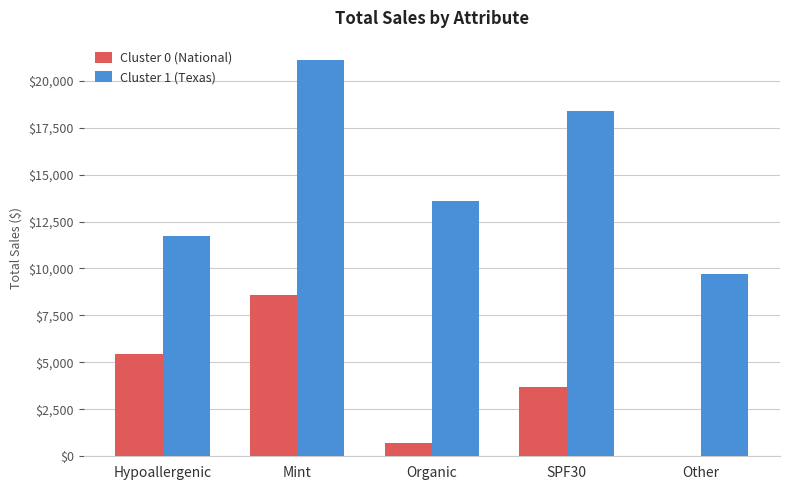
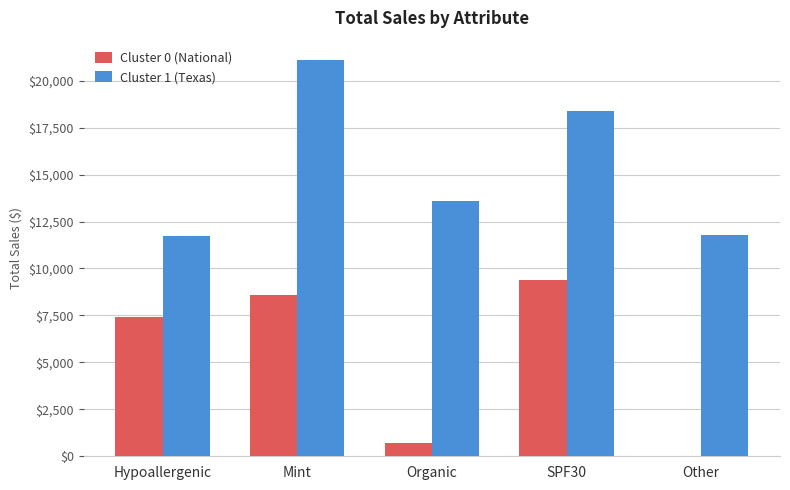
  {
    "Cluster 0 (National)": {
-     "Hypoallergenic": "$5,400",
+     "Hypoallergenic": "$7,400",
      "Mint": "$8,600",
      "Organic": "$700",
-     "SPF30": "$3,700",
+     "SPF30": "$9,400",
      "Other": "$0"
    },
    "Cluster 1 (Texas)": {
      "Hypoallergenic": "$11,700",
      "Mint": "$21,100",
      "Organic": "$13,600",
      "SPF30": "$18,400",
-     "Other": "$9,700"
+     "Other": "$11,800"
    }
  }
